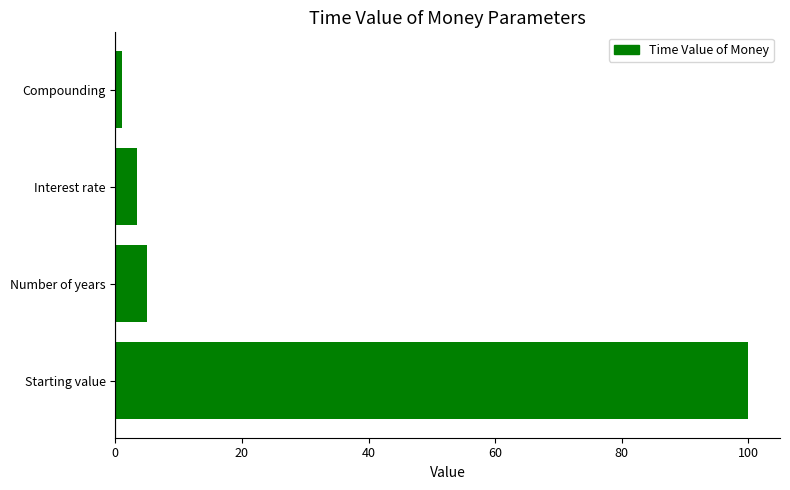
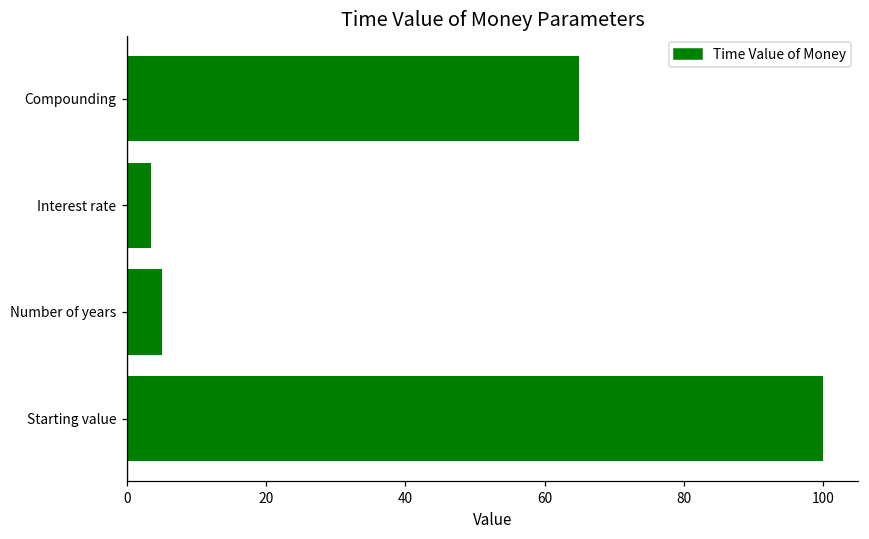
  {
-   "Compounding": 1,
+   "Compounding": 65,
    "Interest rate": 3,
    "Number of years": 5,
    "Starting value": 100
  }
